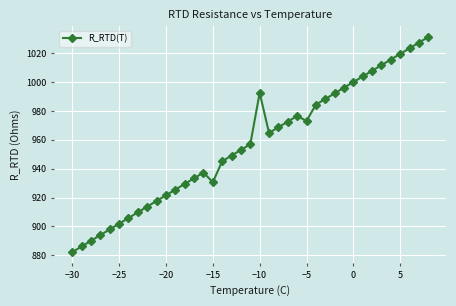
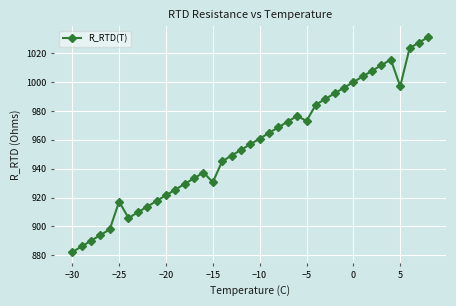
  {
    "−30": 882,
-   "−25": 902,
+   "−25": 917,
    "−20": 922,
    "−15": 931,
-   "−10": 993,
+   "−10": 961,
    "−5": 973,
    "0": 1000,
-   "5": 1020
+   "5": 997
  }
